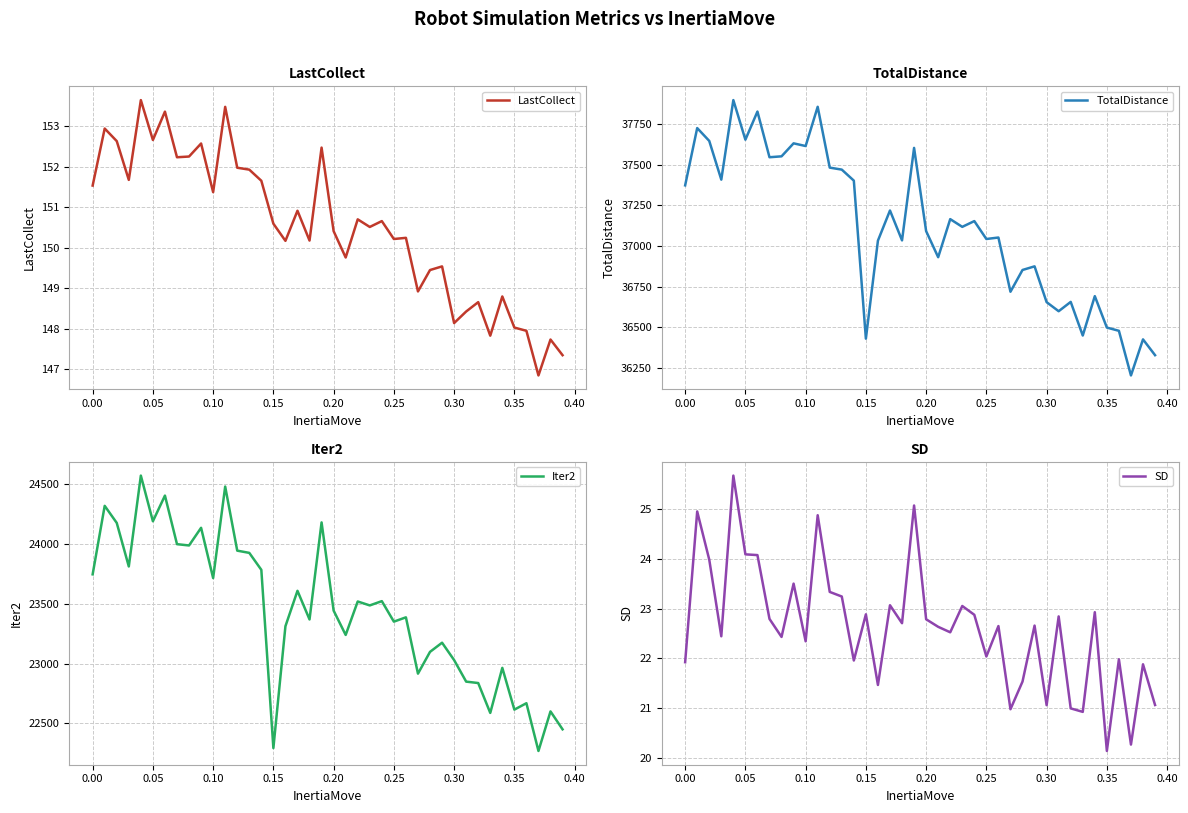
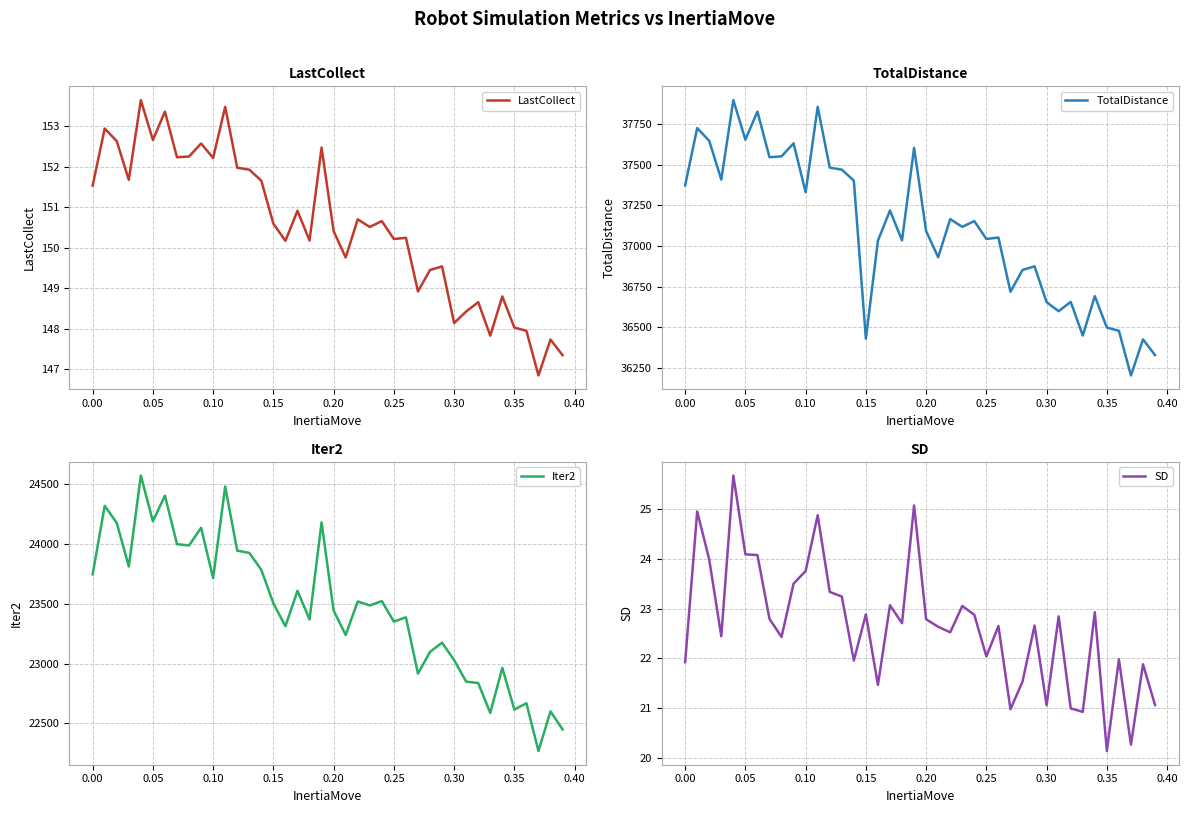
  {
    "LastCollect": {
      "0.00": 151.5,
      "0.05": 152.7,
-     "0.10": 151.4,
+     "0.10": 152.2,
      "0.15": 150.6,
      "0.20": 150.4,
      "0.25": 150.2,
      "0.30": 148.1,
      "0.35": 148.0
    },
    "TotalDistance": {
      "0.00": 37370,
      "0.05": 37650,
-     "0.10": 37610,
+     "0.10": 37330,
      "0.15": 36430,
      "0.20": 37090,
      "0.25": 37040,
      "0.30": 36650,
      "0.35": 36500
    },
    "Iter2": {
      "0.00": 23750,
      "0.05": 24190,
      "0.10": 23720,
-     "0.15": 22290,
+     "0.15": 23500,
      "0.20": 23440,
      "0.25": 23350,
      "0.30": 23030,
      "0.35": 22610
    },
    "SD": {
      "0.00": 21.9,
      "0.05": 24.1,
-     "0.10": 22.3,
+     "0.10": 23.8,
      "0.15": 22.9,
      "0.20": 22.8,
      "0.25": 22.0,
      "0.30": 21.1,
      "0.35": 20.1
    }
  }
